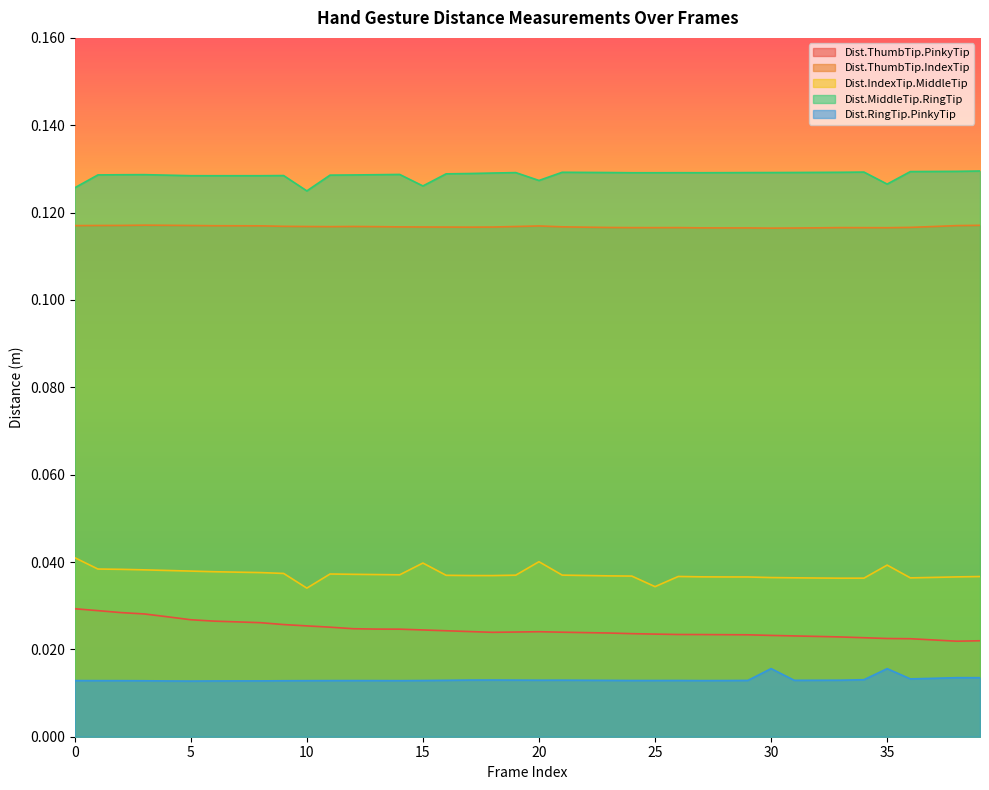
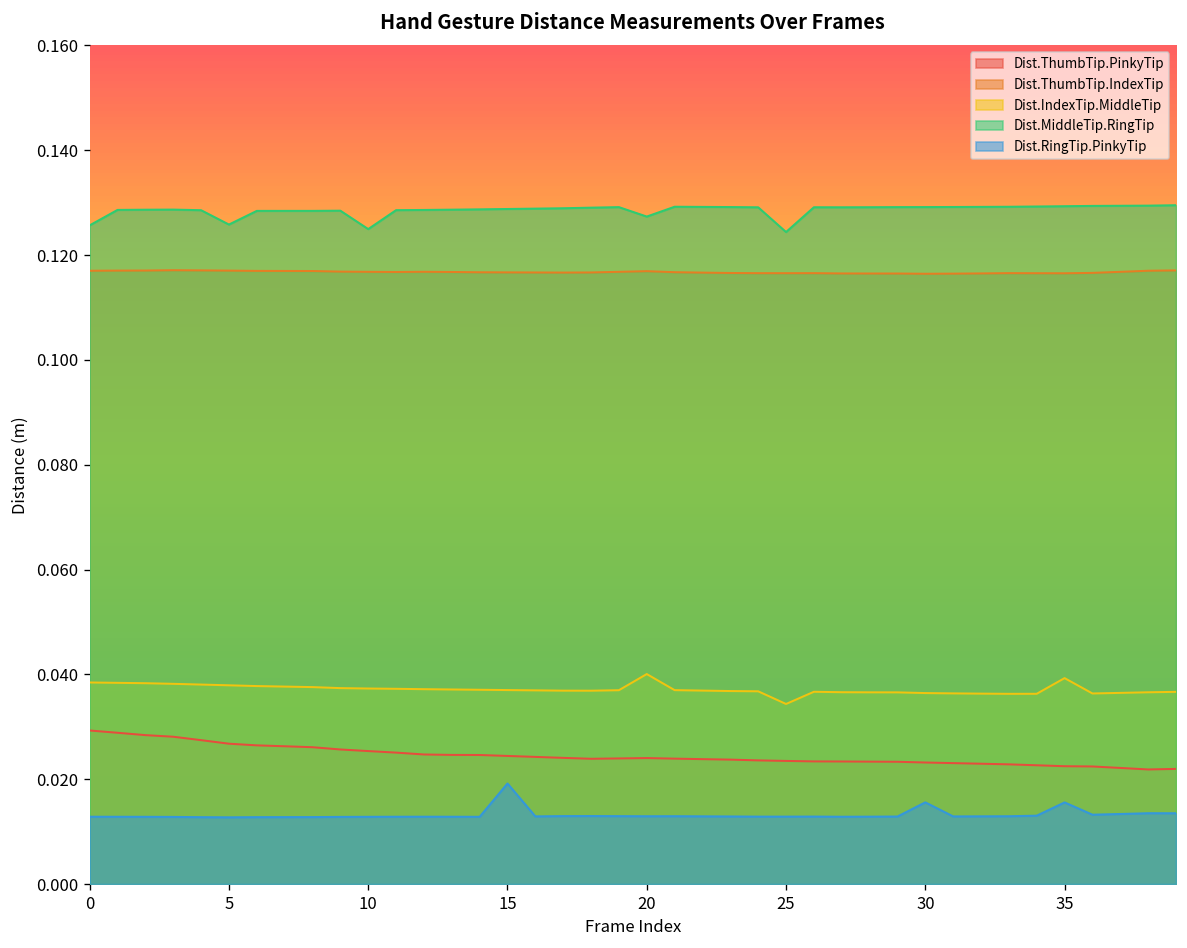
  {
    "Dist.IndexTip.MiddleTip": {
-     "0": 0.041,
+     "0": 0.038,
      "5": 0.038,
-     "10": 0.034,
-     "15": 0.040,
+     "10": 0.037,
+     "15": 0.037,
      "20": 0.040,
      "25": 0.034,
      "30": 0.036,
      "35": 0.039
    },
    "Dist.MiddleTip.RingTip": {
      "0": 0.126,
-     "5": 0.128,
+     "5": 0.126,
      "10": 0.125,
-     "15": 0.126,
+     "15": 0.129,
      "20": 0.127,
-     "25": 0.129,
+     "25": 0.124,
      "30": 0.129,
-     "35": 0.127
+     "35": 0.129
    },
    "Dist.RingTip.PinkyTip": {
      "0": 0.013,
      "5": 0.013,
      "10": 0.013,
-     "15": 0.013,
+     "15": 0.019,
      "20": 0.013,
      "25": 0.013,
      "30": 0.016,
      "35": 0.016
    }
  }
